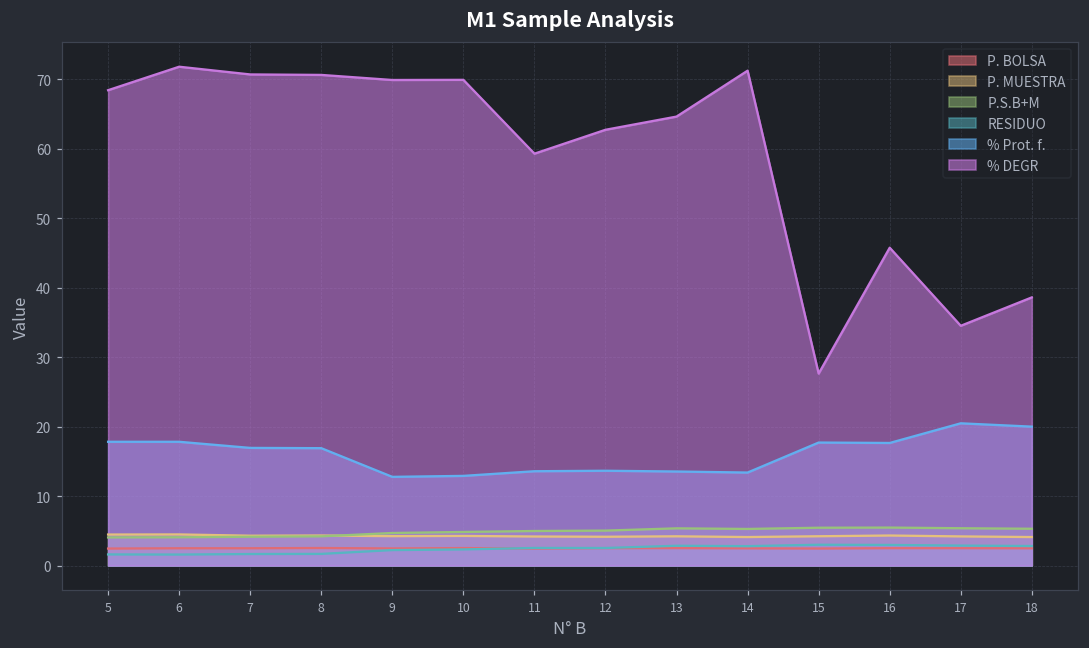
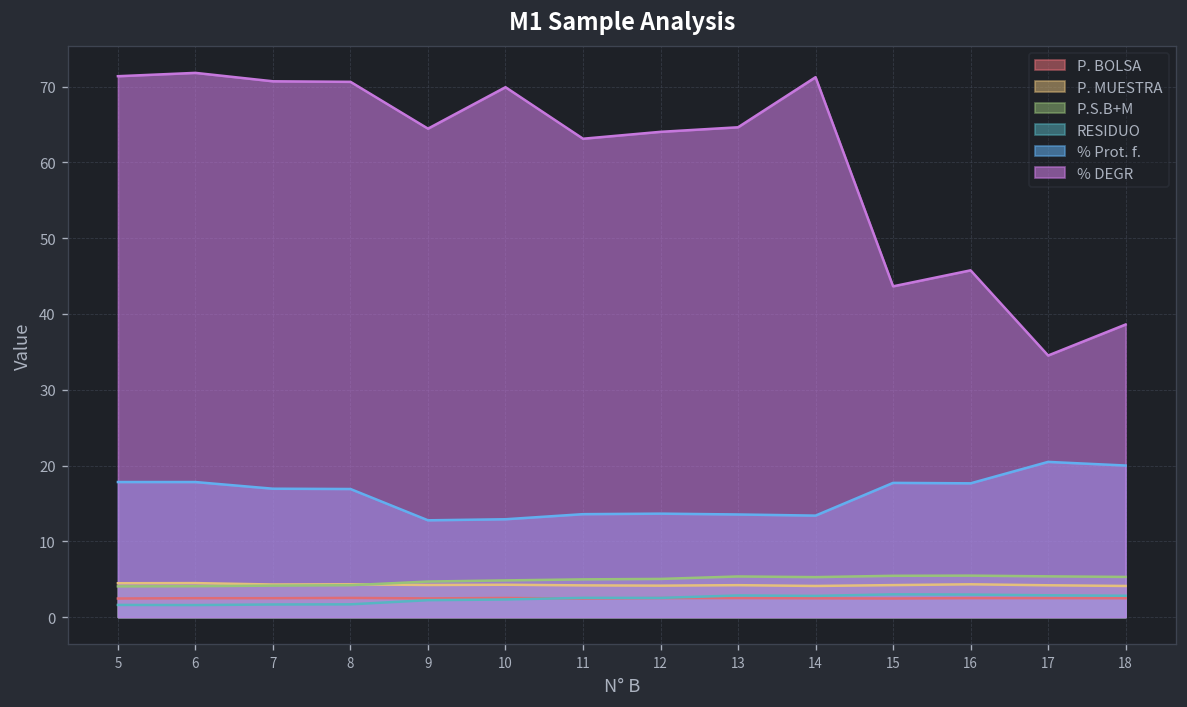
  {
    "% DEGR": {
-     "5": 68,
+     "5": 71,
      "6": 72,
      "7": 71,
      "8": 71,
-     "9": 70,
+     "9": 64,
      "10": 70,
-     "11": 59,
-     "12": 63,
+     "11": 63,
+     "12": 64,
      "13": 65,
      "14": 71,
-     "15": 28,
+     "15": 44,
      "16": 46,
      "17": 35,
      "18": 39
    }
  }
